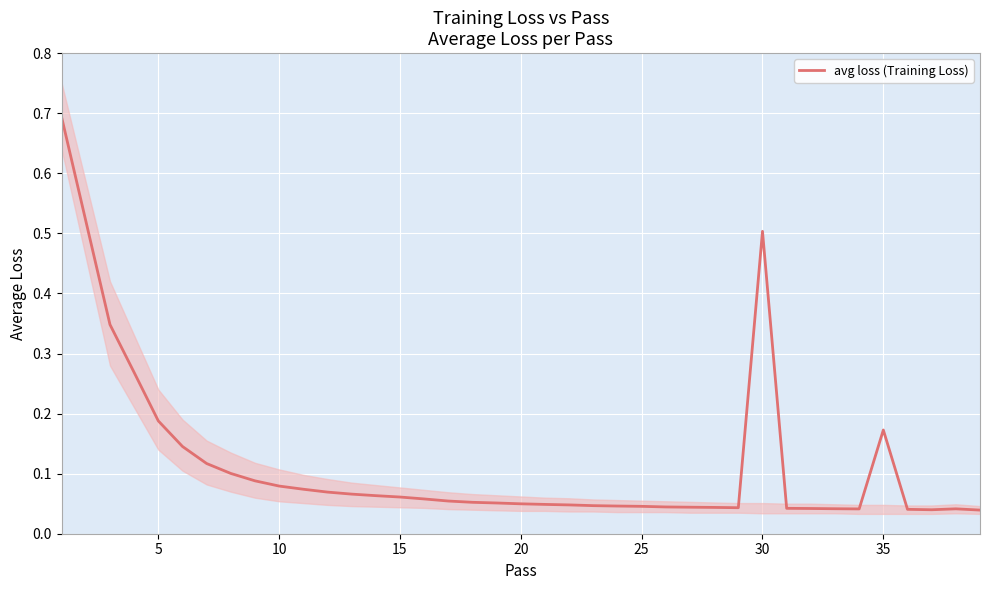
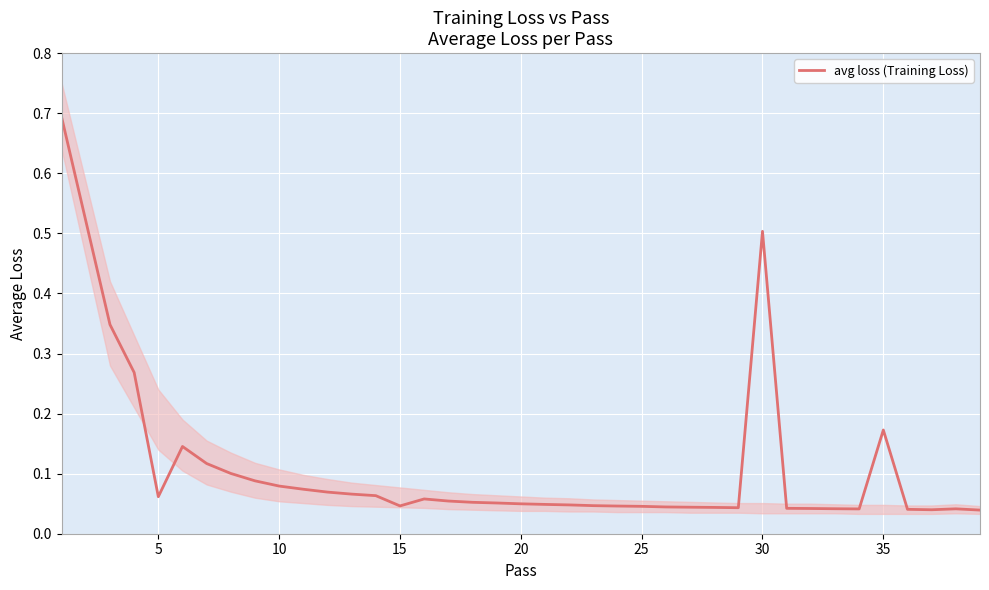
  {
    "avg loss (Training Loss)": {
-     "5": 0.19,
+     "5": 0.06,
      "10": 0.08,
-     "15": 0.06,
+     "15": 0.05,
      "20": 0.05,
      "25": 0.05,
      "30": 0.50,
      "35": 0.17
    }
  }
